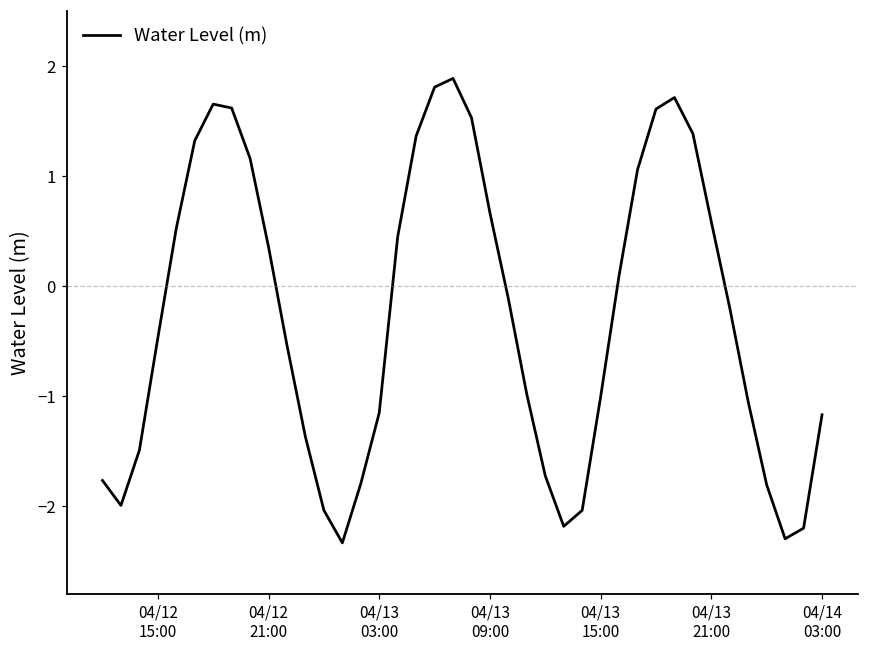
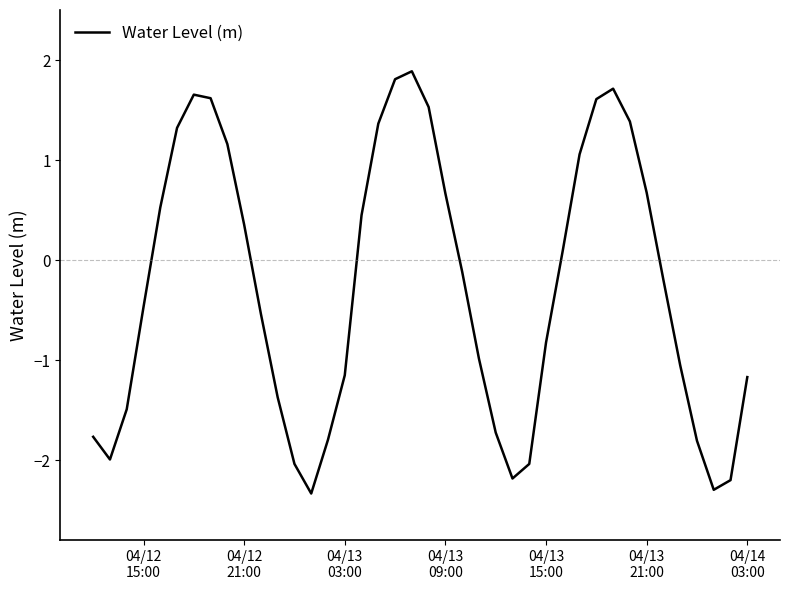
  {
    "04/12 15:00": -0.47,
    "04/12 21:00": 0.35,
    "04/13 03:00": -1.15,
    "04/13 09:00": 0.66,
-   "04/13 15:00": -1.01,
-   "04/13 21:00": 0.58,
+   "04/13 15:00": -0.82,
+   "04/13 21:00": 0.67,
    "04/14 03:00": -1.17
  }
